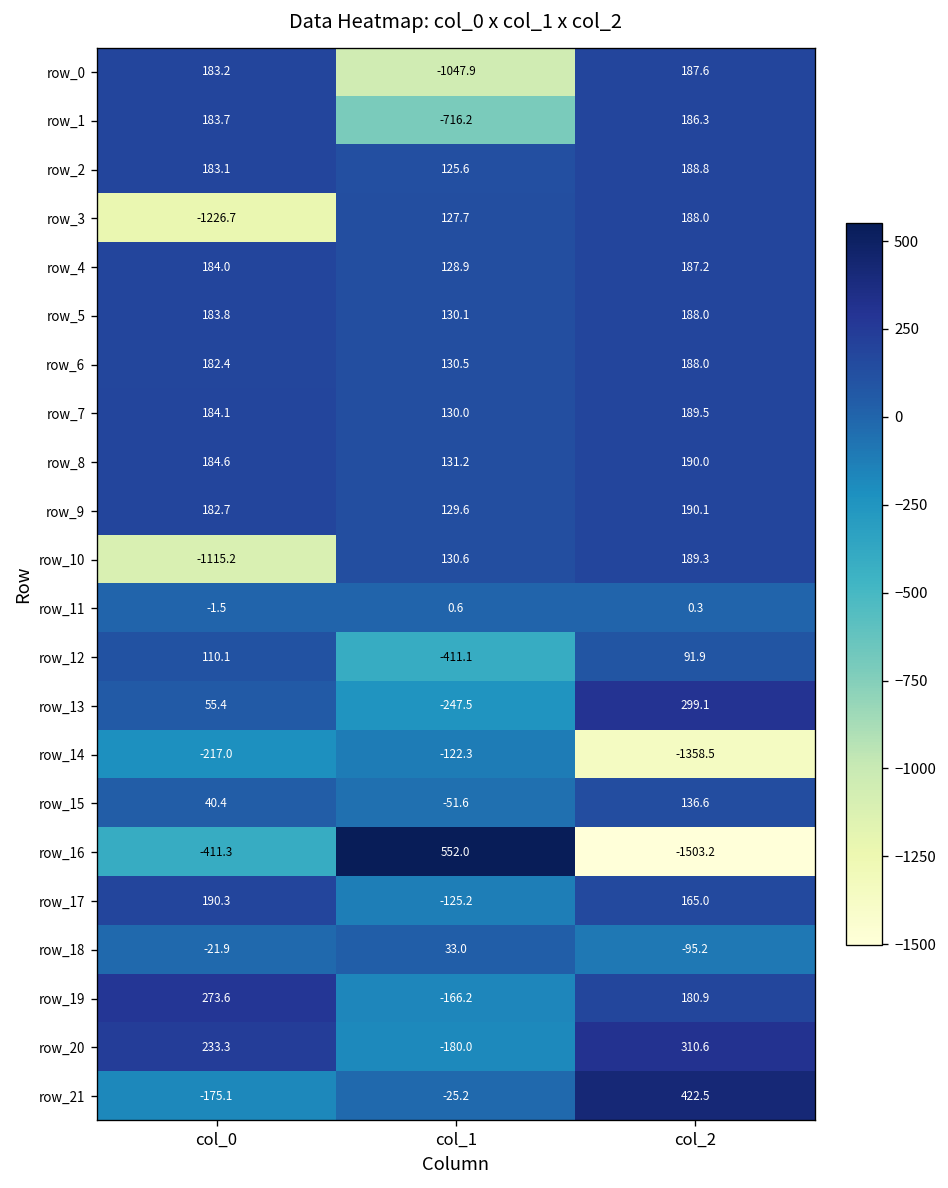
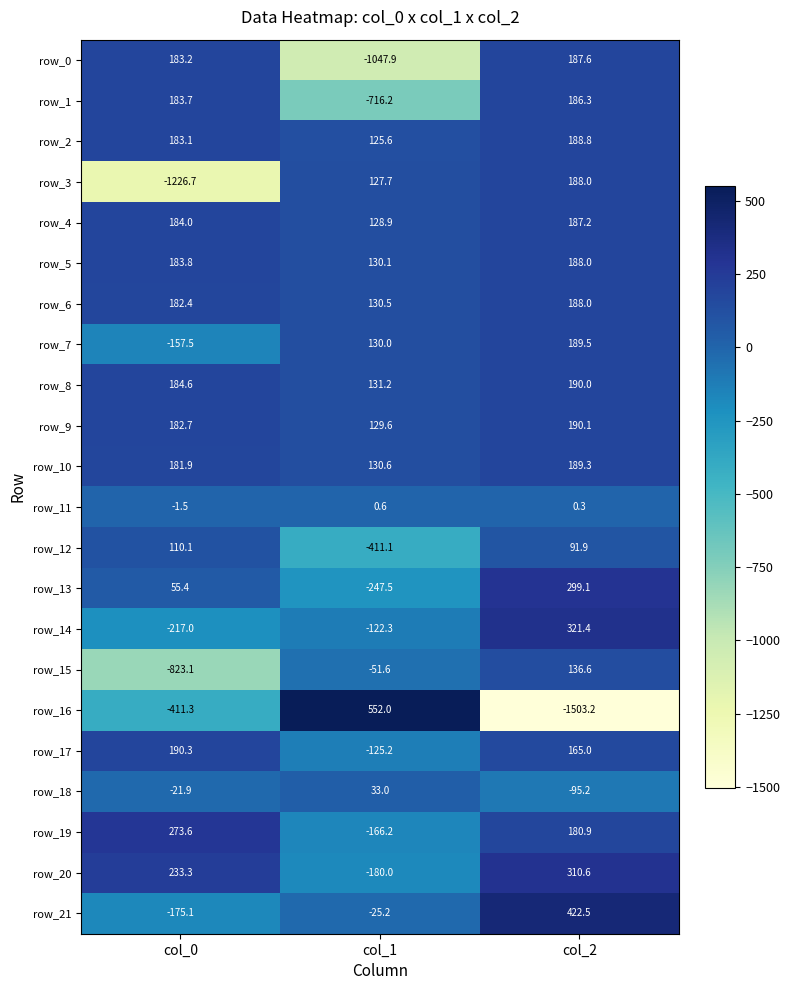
  {
    "row_0": {
      "col_0": 183.2,
      "col_1": -1047.9,
      "col_2": 187.6
    },
    "row_1": {
      "col_0": 183.7,
      "col_1": -716.2,
      "col_2": 186.3
    },
    "row_2": {
      "col_0": 183.1,
      "col_1": 125.6,
      "col_2": 188.8
    },
    "row_3": {
      "col_0": -1226.7,
      "col_1": 127.7,
      "col_2": 188.0
    },
    "row_4": {
      "col_0": 184.0,
      "col_1": 128.9,
      "col_2": 187.2
    },
    "row_5": {
      "col_0": 183.8,
      "col_1": 130.1,
      "col_2": 188.0
    },
    "row_6": {
      "col_0": 182.4,
      "col_1": 130.5,
      "col_2": 188.0
    },
    "row_7": {
-     "col_0": 184.1,
+     "col_0": -157.5,
      "col_1": 130.0,
      "col_2": 189.5
    },
    "row_8": {
      "col_0": 184.6,
      "col_1": 131.2,
      "col_2": 190.0
    },
    "row_9": {
      "col_0": 182.7,
      "col_1": 129.6,
      "col_2": 190.1
    },
    "row_10": {
-     "col_0": -1115.2,
+     "col_0": 181.9,
      "col_1": 130.6,
      "col_2": 189.3
    },
    "row_11": {
      "col_0": -1.5,
      "col_1": 0.6,
      "col_2": 0.3
    },
    "row_12": {
      "col_0": 110.1,
      "col_1": -411.1,
      "col_2": 91.9
    },
    "row_13": {
      "col_0": 55.4,
      "col_1": -247.5,
      "col_2": 299.1
    },
    "row_14": {
      "col_0": -217.0,
      "col_1": -122.3,
-     "col_2": -1358.5
+     "col_2": 321.4
    },
    "row_15": {
-     "col_0": 40.4,
+     "col_0": -823.1,
      "col_1": -51.6,
      "col_2": 136.6
    },
    "row_16": {
      "col_0": -411.3,
      "col_1": 552.0,
      "col_2": -1503.2
    },
    "row_17": {
      "col_0": 190.3,
      "col_1": -125.2,
      "col_2": 165.0
    },
    "row_18": {
      "col_0": -21.9,
      "col_1": 33.0,
      "col_2": -95.2
    },
    "row_19": {
      "col_0": 273.6,
      "col_1": -166.2,
      "col_2": 180.9
    },
    "row_20": {
      "col_0": 233.3,
      "col_1": -180.0,
      "col_2": 310.6
    },
    "row_21": {
      "col_0": -175.1,
      "col_1": -25.2,
      "col_2": 422.5
    }
  }
